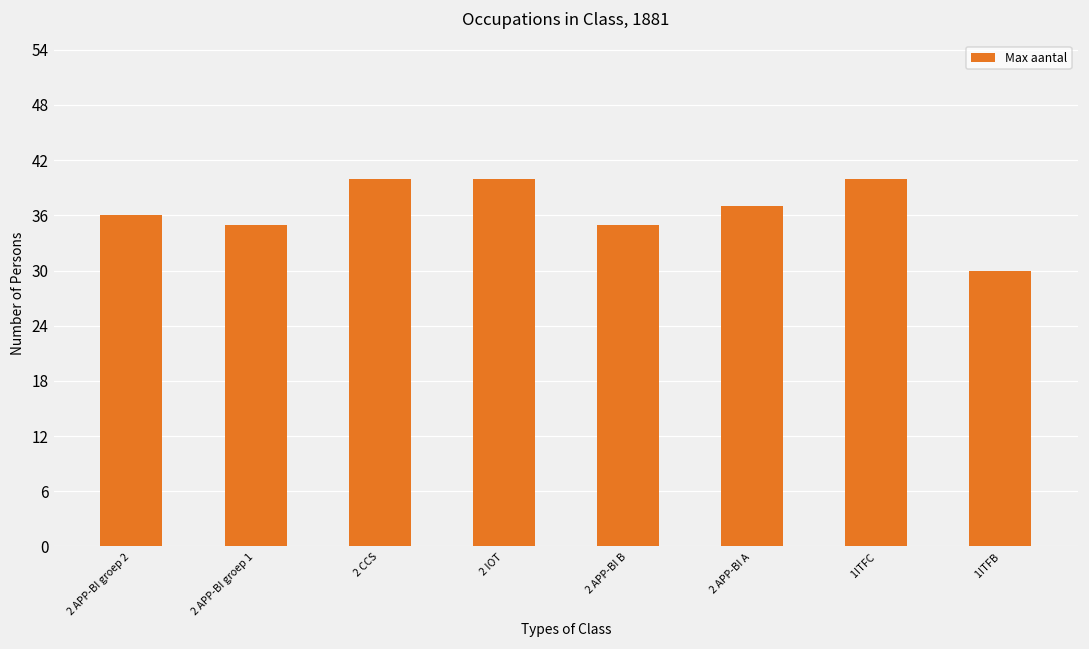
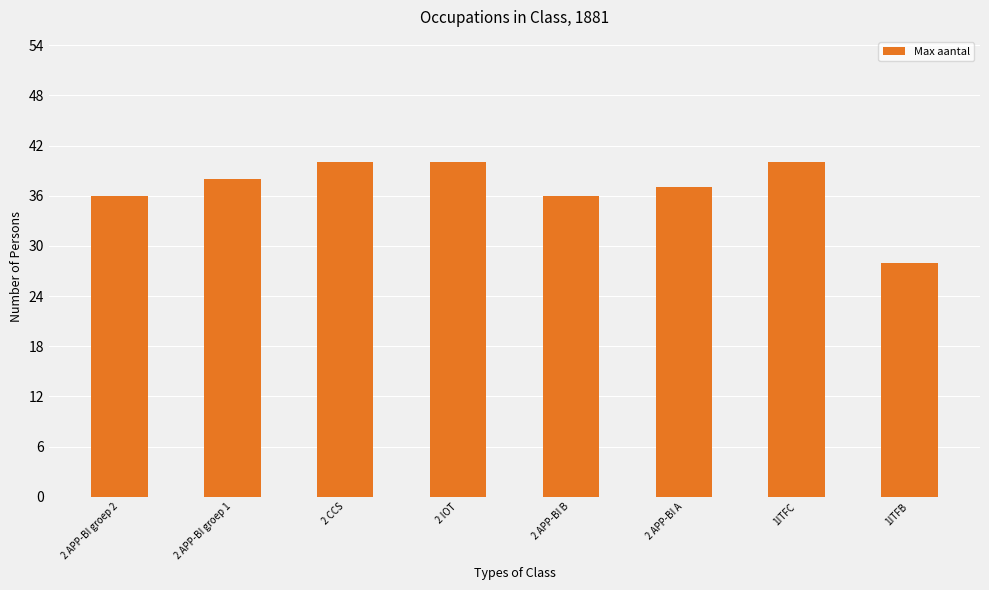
  {
    "2 APP-BI groep 2": 36,
-   "2 APP-BI groep 1": 35,
+   "2 APP-BI groep 1": 38,
    "2 CCS": 40,
    "2 IOT": 40,
-   "2 APP-BI B": 35,
+   "2 APP-BI B": 36,
    "2 APP-BI A": 37,
    "1ITFC": 40,
-   "1ITFB": 30
+   "1ITFB": 28
  }
